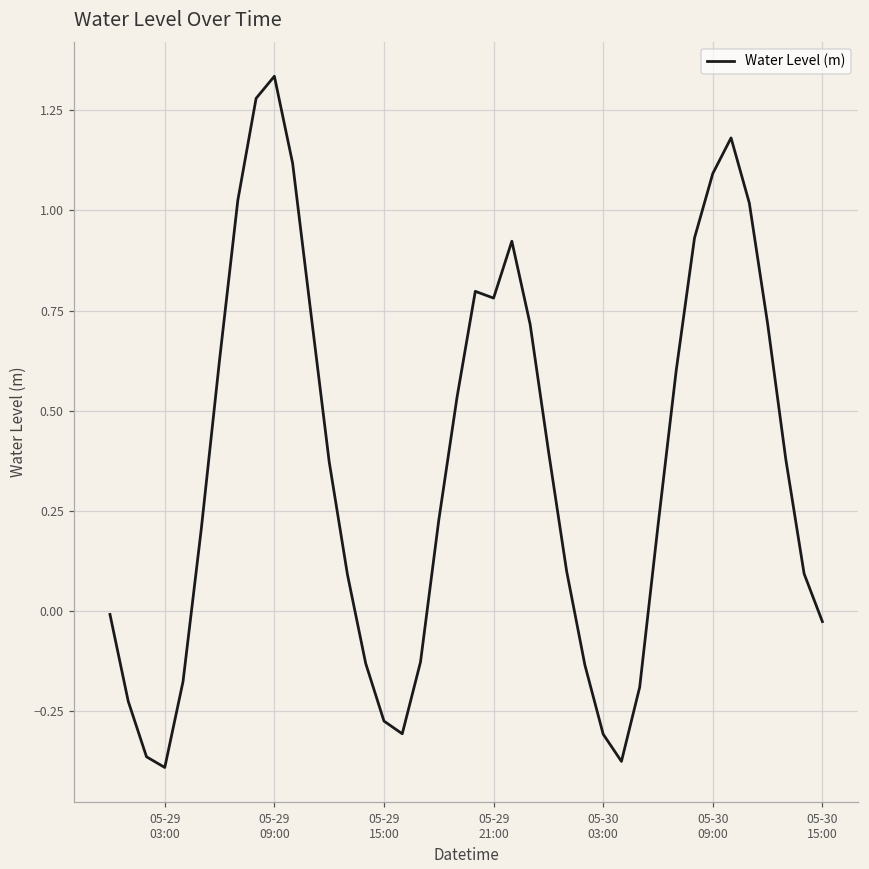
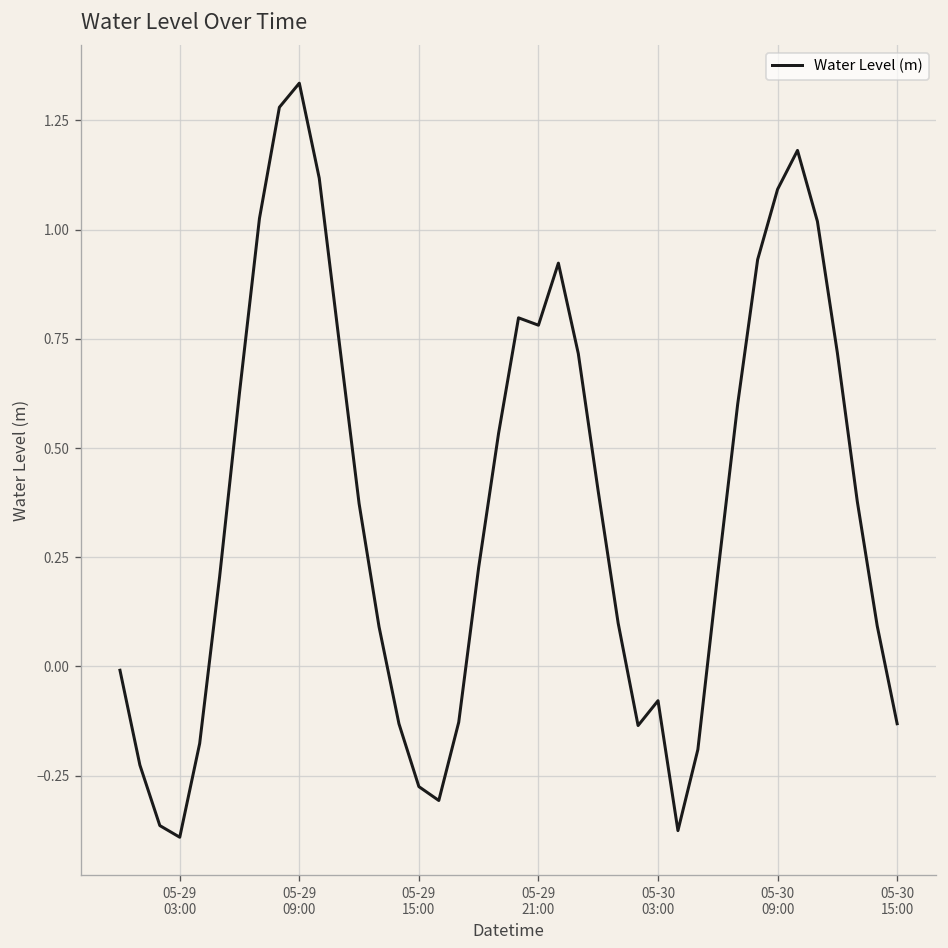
  {
    "05-29 03:00": -0.39,
    "05-29 09:00": 1.34,
    "05-29 15:00": -0.28,
    "05-29 21:00": 0.78,
-   "05-30 03:00": -0.31,
+   "05-30 03:00": -0.08,
    "05-30 09:00": 1.09,
-   "05-30 15:00": -0.03
+   "05-30 15:00": -0.13
  }
